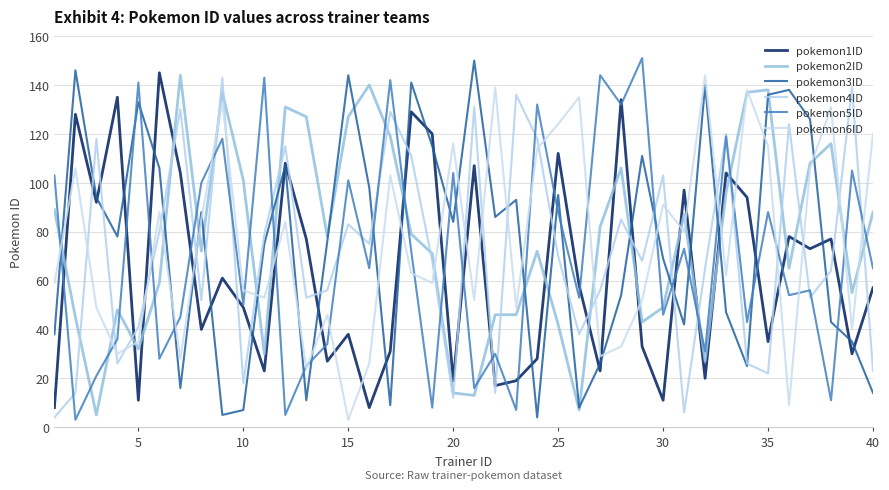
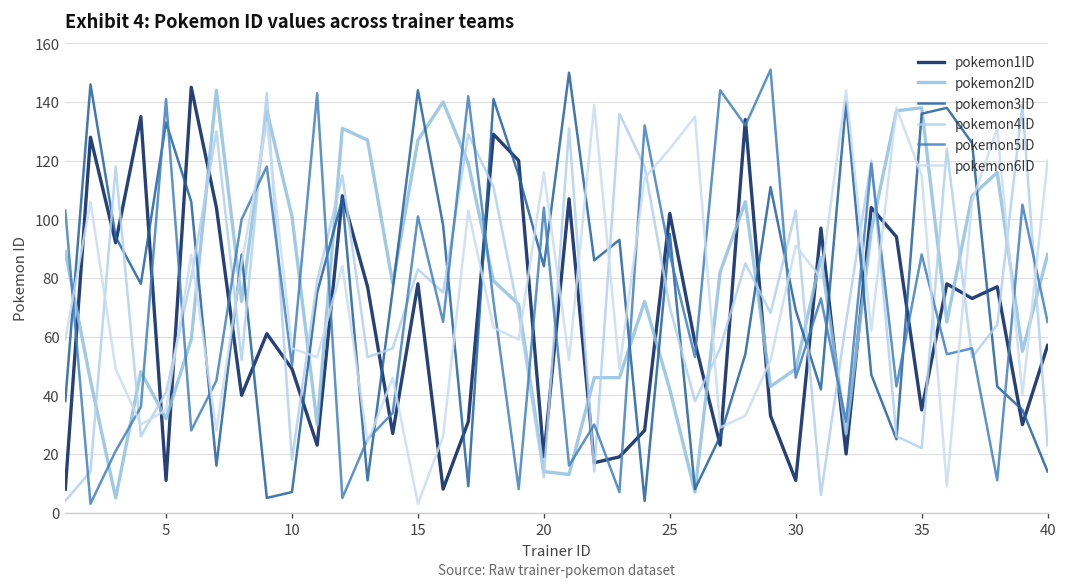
  {
    "pokemon1ID": {
      "5": 11,
-     "15": 38,
+     "15": 78,
      "20": 19,
-     "25": 112,
+     "25": 102,
      "30": 11,
      "35": 35,
      "40": 57
    }
  }
